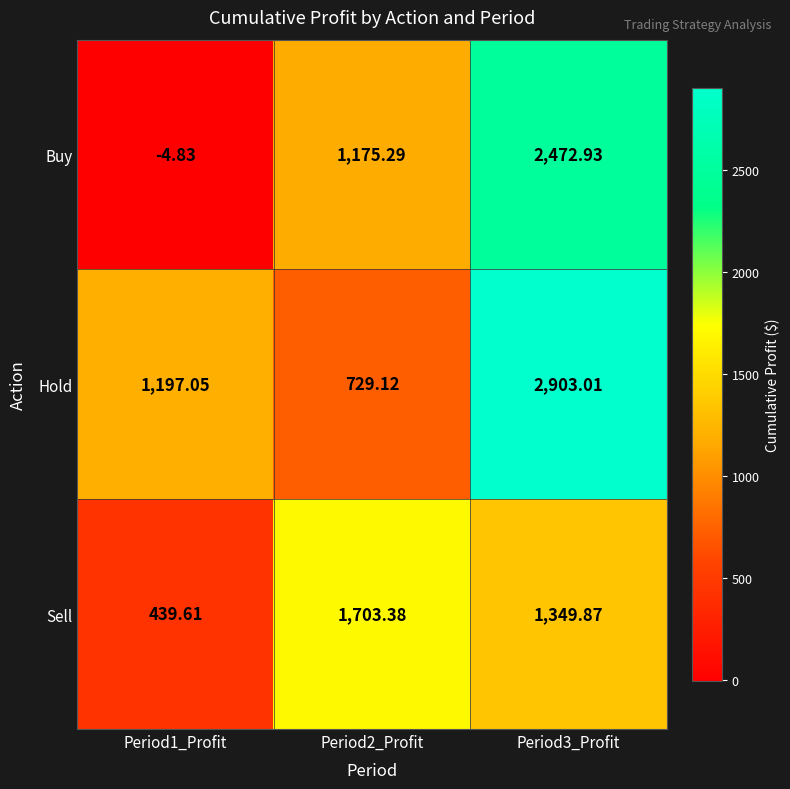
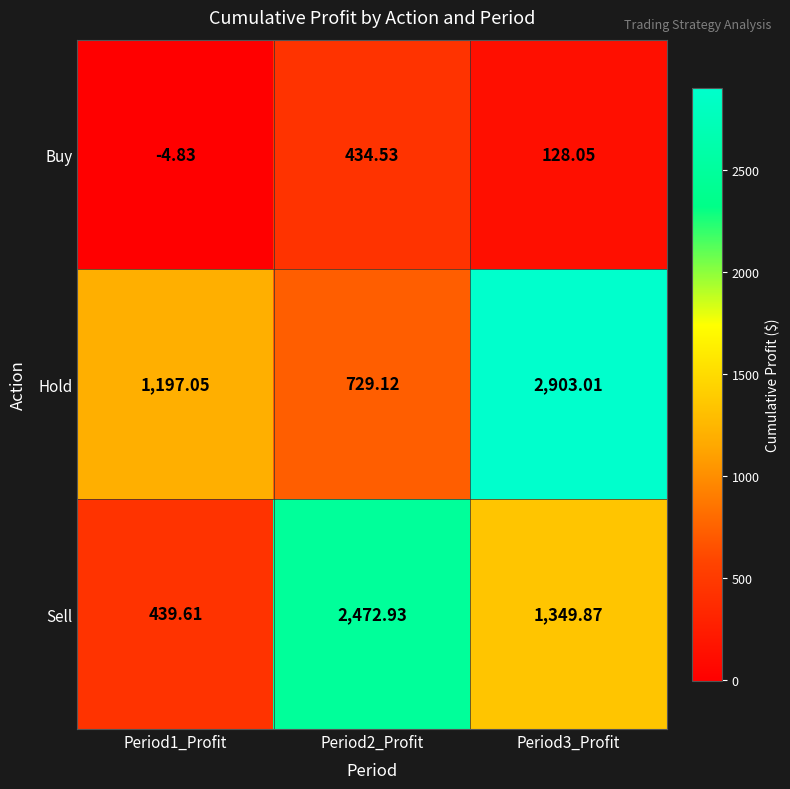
  {
    "Buy": {
      "Period1_Profit": "-4.83",
-     "Period2_Profit": "1,175.29",
-     "Period3_Profit": "2,472.93"
+     "Period2_Profit": "434.53",
+     "Period3_Profit": "128.05"
    },
    "Hold": {
      "Period1_Profit": "1,197.05",
      "Period2_Profit": "729.12",
      "Period3_Profit": "2,903.01"
    },
    "Sell": {
      "Period1_Profit": "439.61",
-     "Period2_Profit": "1,703.38",
+     "Period2_Profit": "2,472.93",
      "Period3_Profit": "1,349.87"
    }
  }
